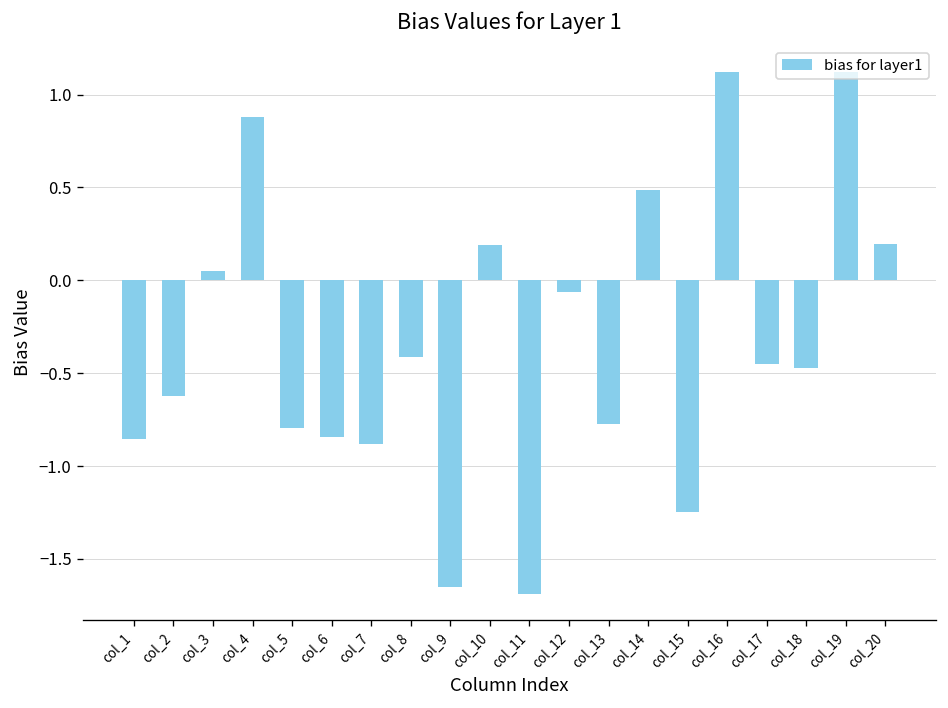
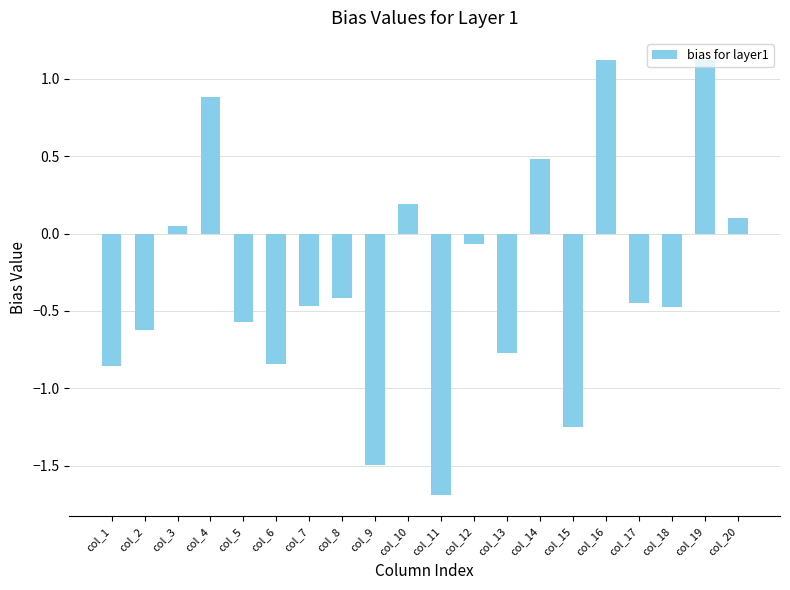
  {
    "col_1": -0.85,
    "col_2": -0.62,
    "col_3": 0.05,
    "col_4": 0.88,
-   "col_5": -0.79,
+   "col_5": -0.57,
    "col_6": -0.84,
-   "col_7": -0.88,
+   "col_7": -0.47,
    "col_8": -0.41,
-   "col_9": -1.65,
+   "col_9": -1.50,
    "col_10": 0.19,
    "col_11": -1.69,
    "col_12": -0.06,
    "col_13": -0.77,
    "col_14": 0.48,
    "col_15": -1.25,
    "col_16": 1.12,
    "col_17": -0.45,
    "col_18": -0.47,
-   "col_20": 0.20
+   "col_20": 0.10
  }
